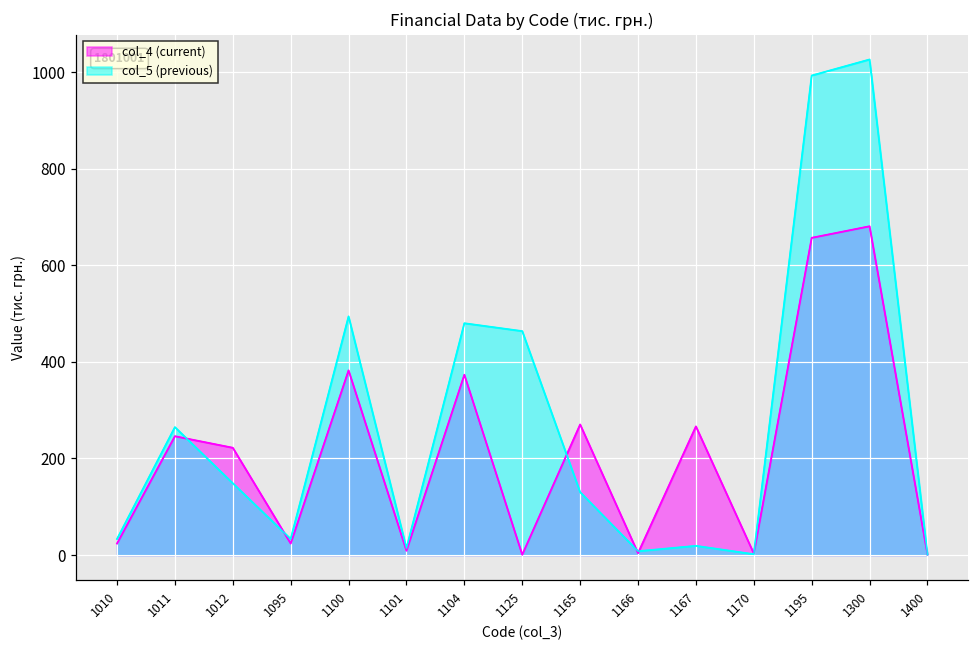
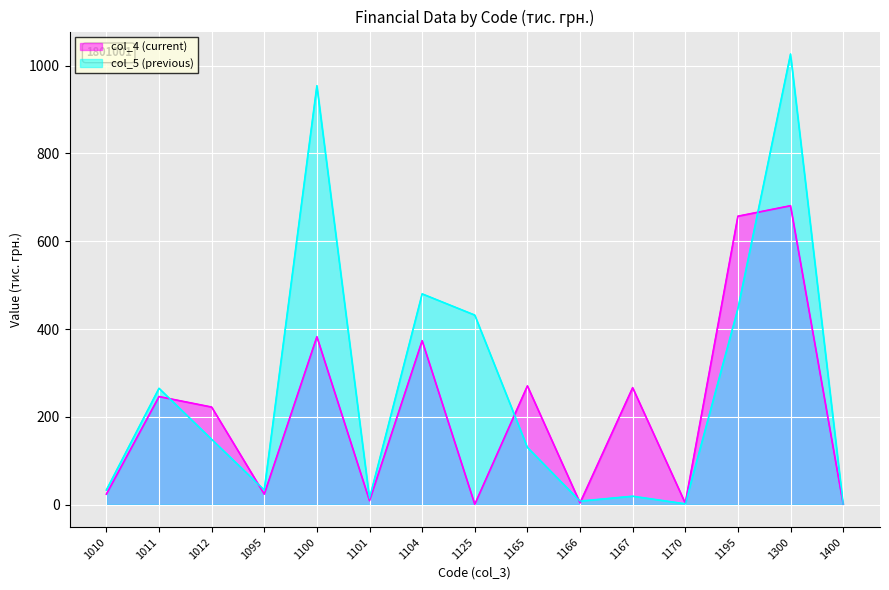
  {
    "col_4 (current)": {
      "1010": 20,
      "1011": 250,
      "1012": 220,
      "1095": 20,
      "1100": 380,
      "1104": 370,
      "1125": 0,
      "1165": 270,
      "1167": 270,
      "1195": 660,
      "1300": 680
    },
    "col_5 (previous)": {
      "1010": 30,
      "1011": 260,
      "1012": 150,
      "1095": 30,
-     "1100": 490,
+     "1100": 950,
      "1104": 480,
-     "1125": 460,
+     "1125": 430,
      "1165": 130,
      "1167": 20,
-     "1195": 990,
+     "1195": 450,
      "1300": 1030
    }
  }
